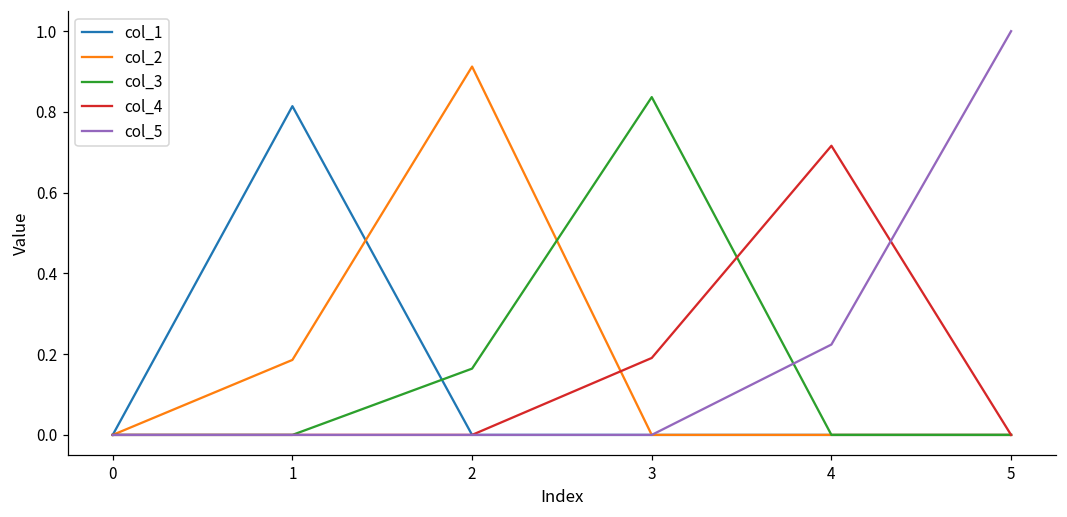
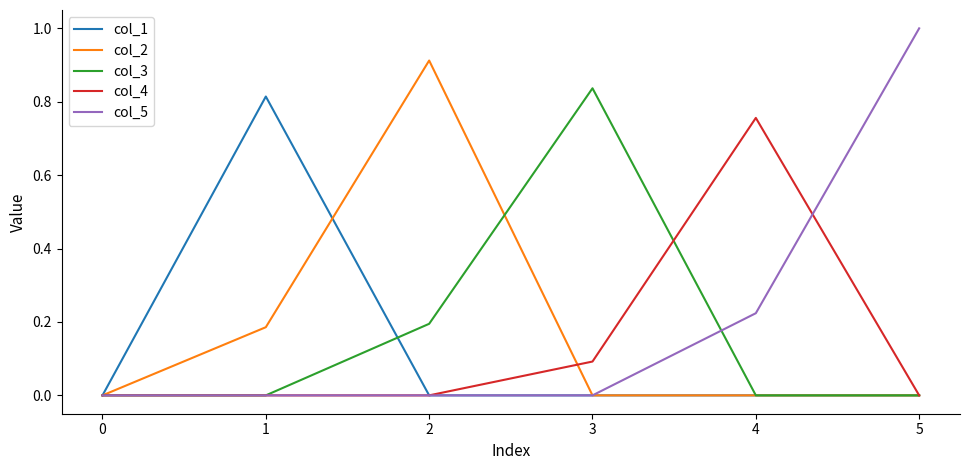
  {
    "col_1": {
      "1": 0.81
    },
    "col_2": {
      "1": 0.19,
      "2": 0.91
    },
    "col_3": {
-     "2": 0.16,
+     "2": 0.19,
      "3": 0.84
    },
    "col_4": {
-     "3": 0.19,
-     "4": 0.72
+     "3": 0.09,
+     "4": 0.76
    },
    "col_5": {
      "4": 0.22,
      "5": 1.00
    }
  }
